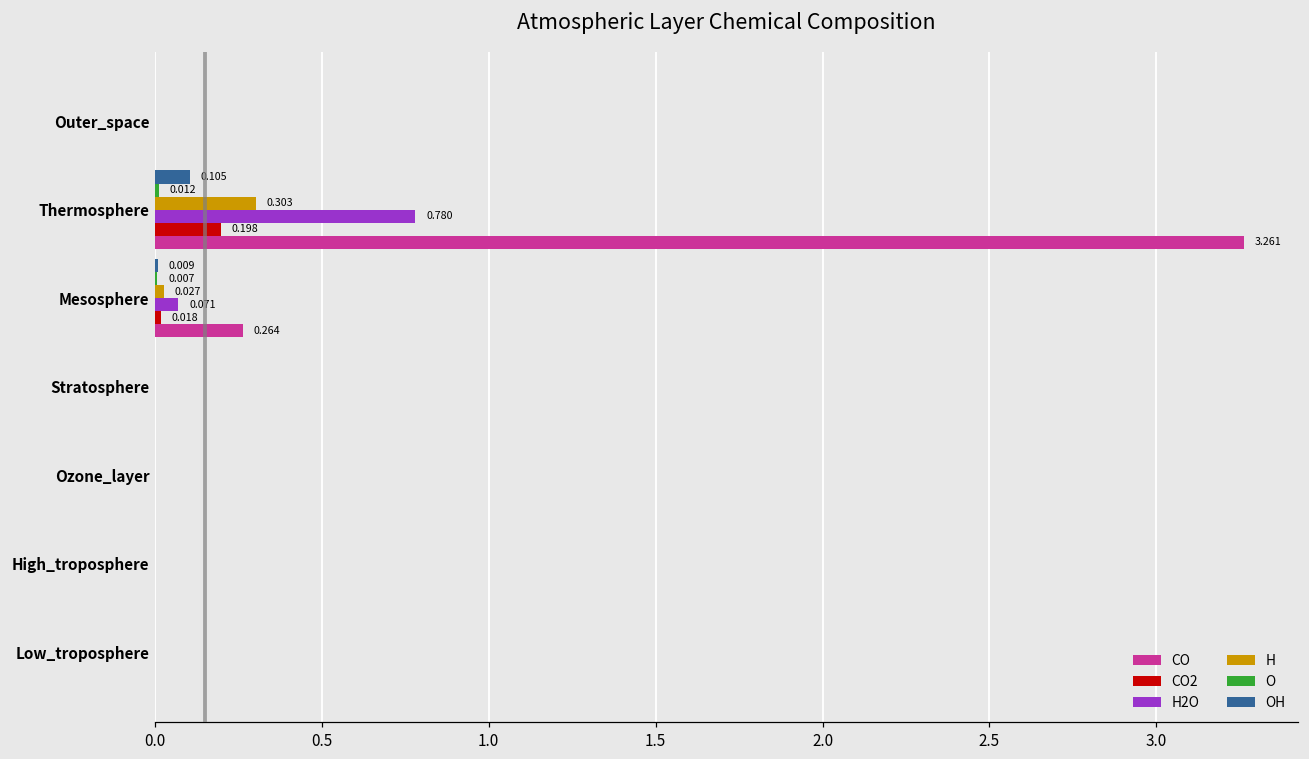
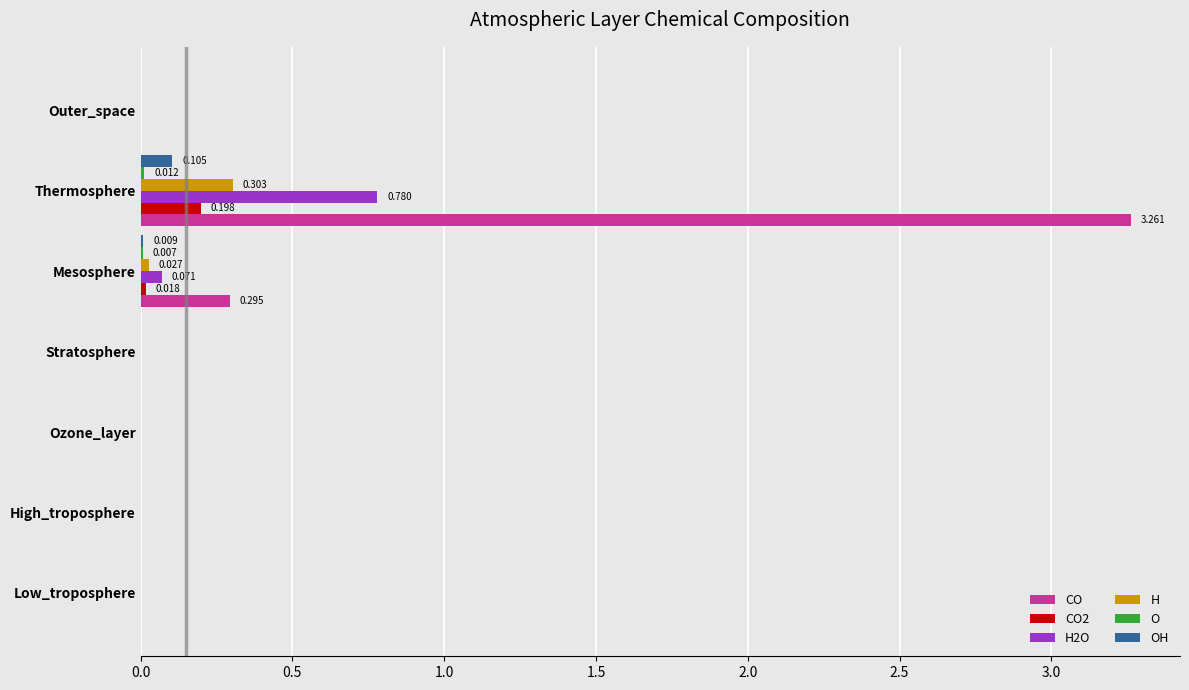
  {
    "CO": {
      "Thermosphere": 3.261,
-     "Mesosphere": 0.264
+     "Mesosphere": 0.295
    },
    "CO2": {
      "Thermosphere": 0.198,
      "Mesosphere": 0.018
    },
    "H2O": {
      "Thermosphere": 0.780,
      "Mesosphere": 0.071
    },
    "H": {
      "Thermosphere": 0.303,
      "Mesosphere": 0.027
    },
    "O": {
      "Thermosphere": 0.012,
      "Mesosphere": 0.007
    },
    "OH": {
      "Thermosphere": 0.105,
      "Mesosphere": 0.009
    }
  }
